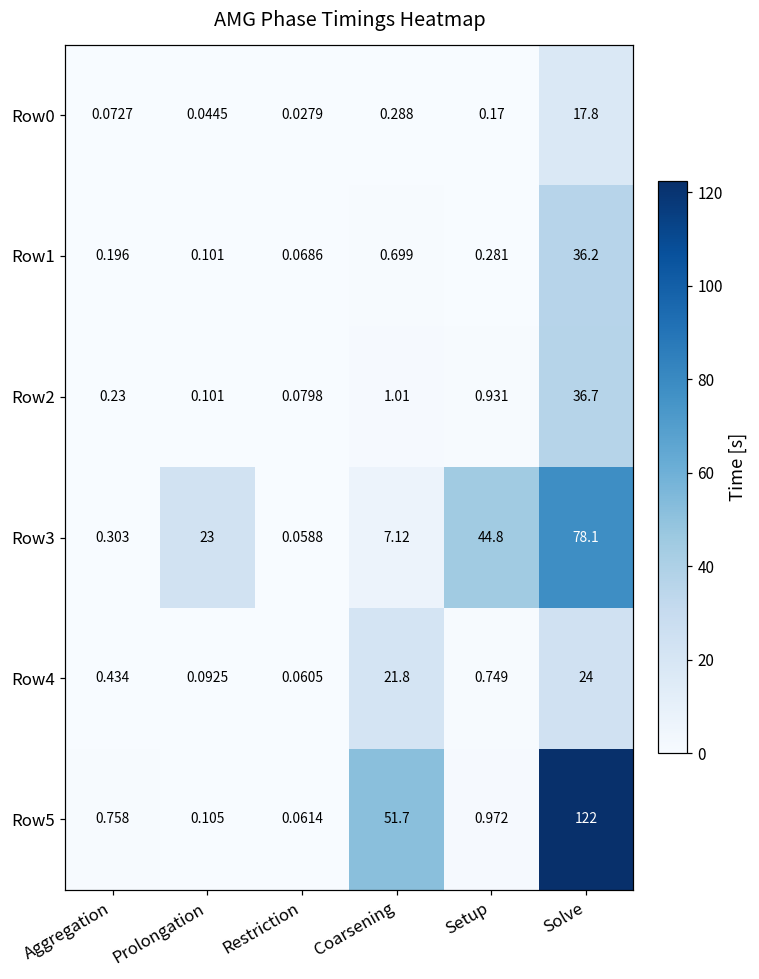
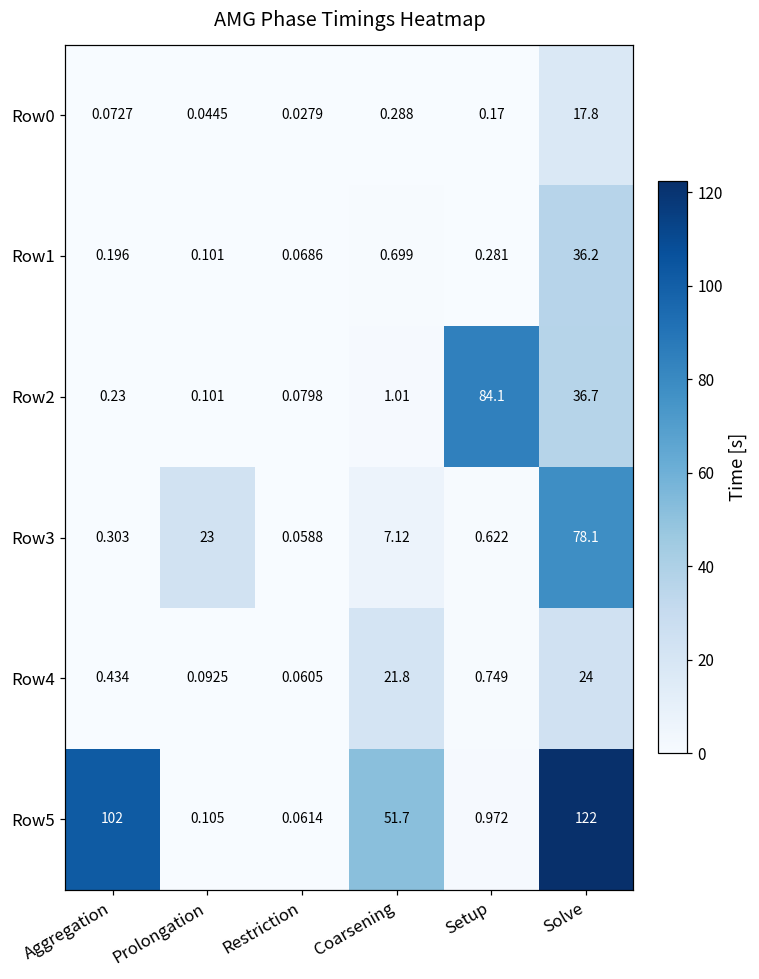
  {
    "Row0": {
      "Aggregation": 0.0727,
      "Prolongation": 0.0445,
      "Restriction": 0.0279,
      "Coarsening": 0.288,
      "Setup": 0.17,
      "Solve": 17.8
    },
    "Row1": {
      "Aggregation": 0.196,
      "Prolongation": 0.101,
      "Restriction": 0.0686,
      "Coarsening": 0.699,
      "Setup": 0.281,
      "Solve": 36.2
    },
    "Row2": {
      "Aggregation": 0.23,
      "Prolongation": 0.101,
      "Restriction": 0.0798,
      "Coarsening": 1.01,
-     "Setup": 0.931,
+     "Setup": 84.1,
      "Solve": 36.7
    },
    "Row3": {
      "Aggregation": 0.303,
      "Prolongation": 23,
      "Restriction": 0.0588,
      "Coarsening": 7.12,
-     "Setup": 44.8,
+     "Setup": 0.622,
      "Solve": 78.1
    },
    "Row4": {
      "Aggregation": 0.434,
      "Prolongation": 0.0925,
      "Restriction": 0.0605,
      "Coarsening": 21.8,
      "Setup": 0.749,
      "Solve": 24
    },
    "Row5": {
-     "Aggregation": 0.758,
+     "Aggregation": 102,
      "Prolongation": 0.105,
      "Restriction": 0.0614,
      "Coarsening": 51.7,
      "Setup": 0.972,
      "Solve": 122
    }
  }
